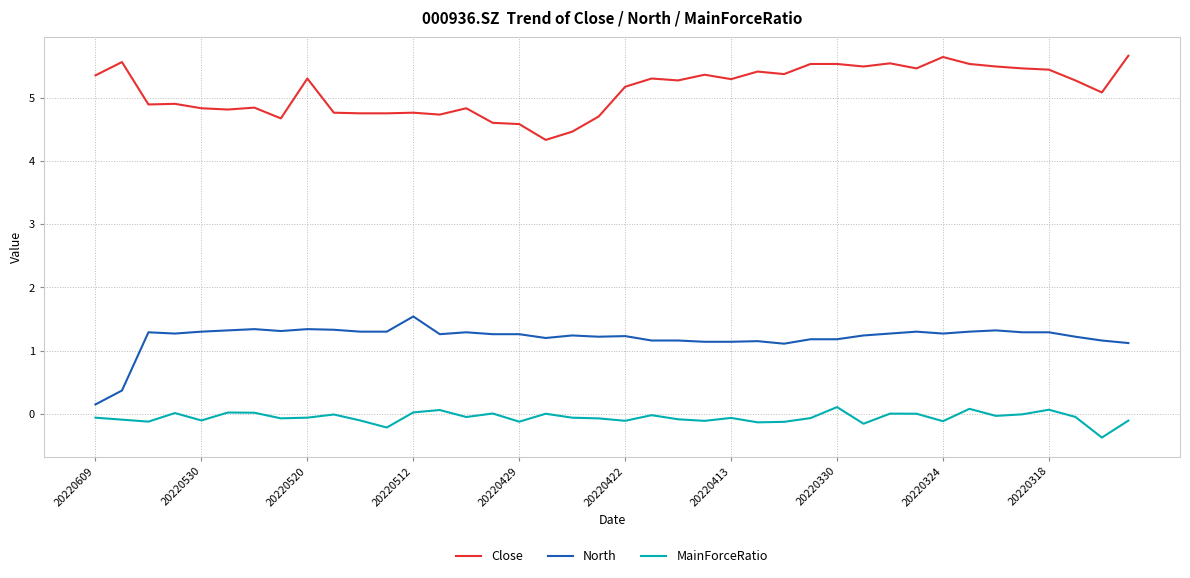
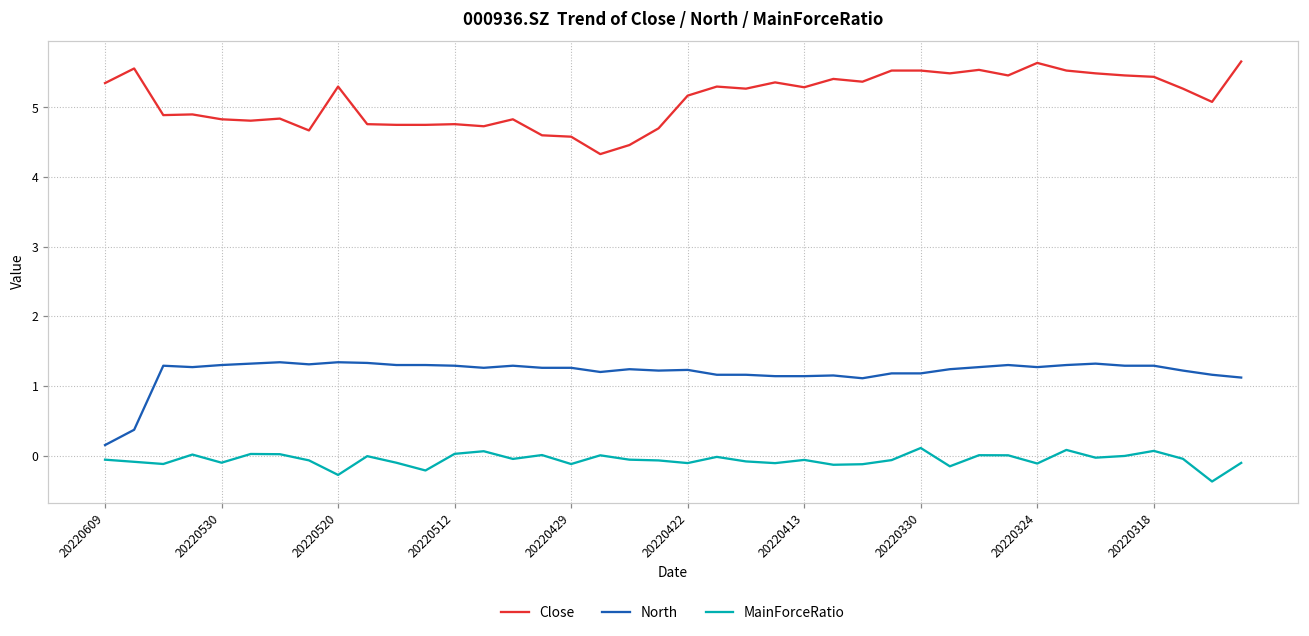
  {
    "Close": {
      "20220609": 5.4,
      "20220530": 4.8,
      "20220520": 5.3,
      "20220512": 4.8,
      "20220429": 4.6,
      "20220422": 5.2,
      "20220413": 5.3,
      "20220330": 5.5,
      "20220324": 5.6,
      "20220318": 5.4
    },
    "North": {
      "20220609": 0.2,
      "20220530": 1.3,
      "20220520": 1.3,
-     "20220512": 1.5,
+     "20220512": 1.3,
      "20220429": 1.3,
      "20220422": 1.2,
      "20220413": 1.1,
      "20220330": 1.2,
      "20220324": 1.3,
      "20220318": 1.3
    },
    "MainForceRatio": {
      "20220609": -0.1,
      "20220530": -0.1,
-     "20220520": -0.1,
+     "20220520": -0.3,
      "20220512": 0.0,
      "20220429": -0.1,
      "20220422": -0.1,
      "20220413": -0.1,
      "20220330": 0.1,
      "20220324": -0.1,
      "20220318": 0.1
    }
  }
